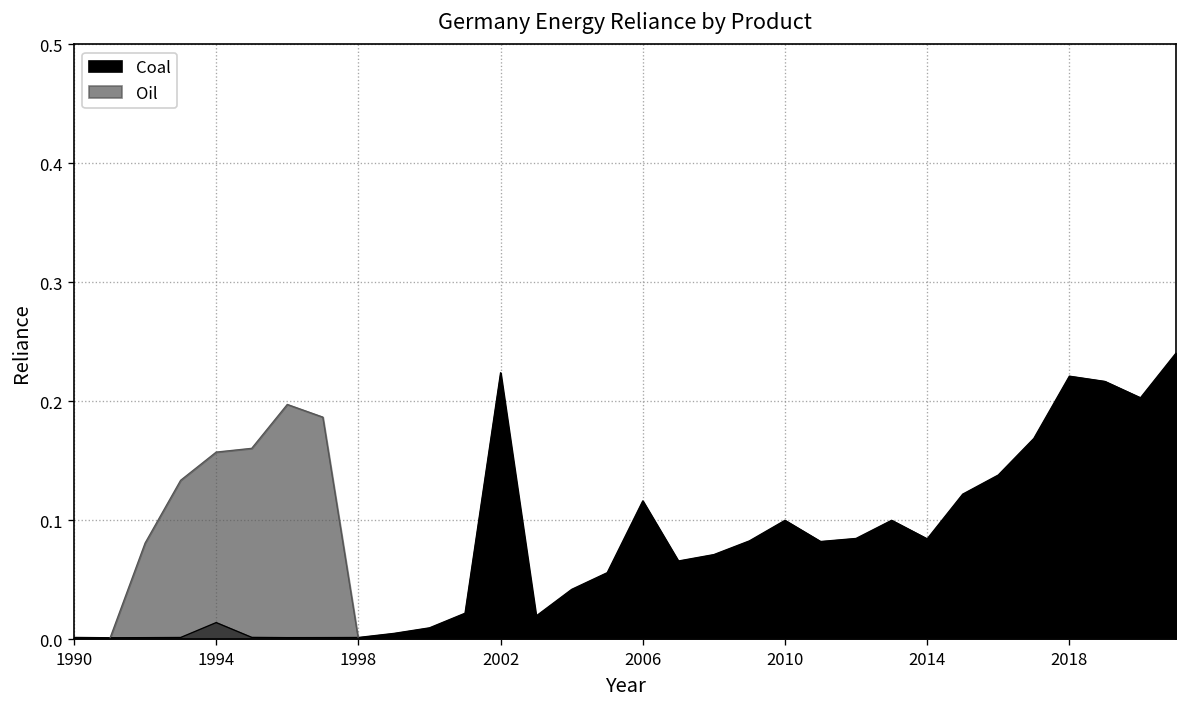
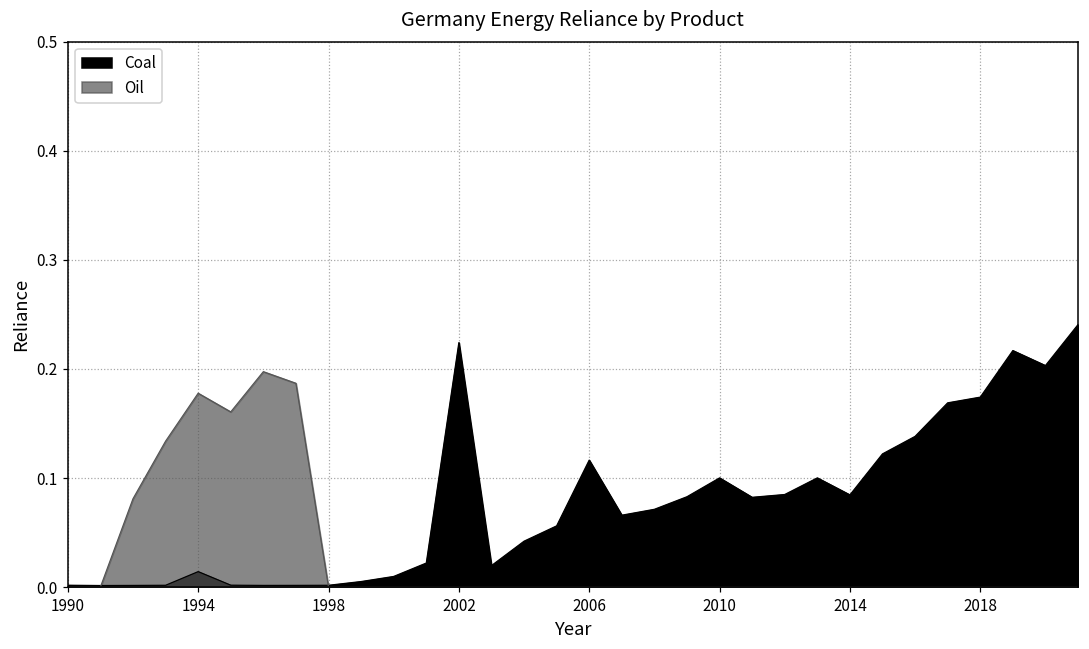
  {
    "Coal": {
      "1994": 0.01,
      "2002": 0.22,
      "2006": 0.12,
      "2010": 0.10,
      "2014": 0.08,
-     "2018": 0.22
+     "2018": 0.17
    },
    "Oil": {
-     "1994": 0.16,
+     "1994": 0.18,
      "2002": 0.00,
      "2006": 0.00,
      "2010": 0.00,
      "2014": 0.00,
      "2018": 0.00
    }
  }
